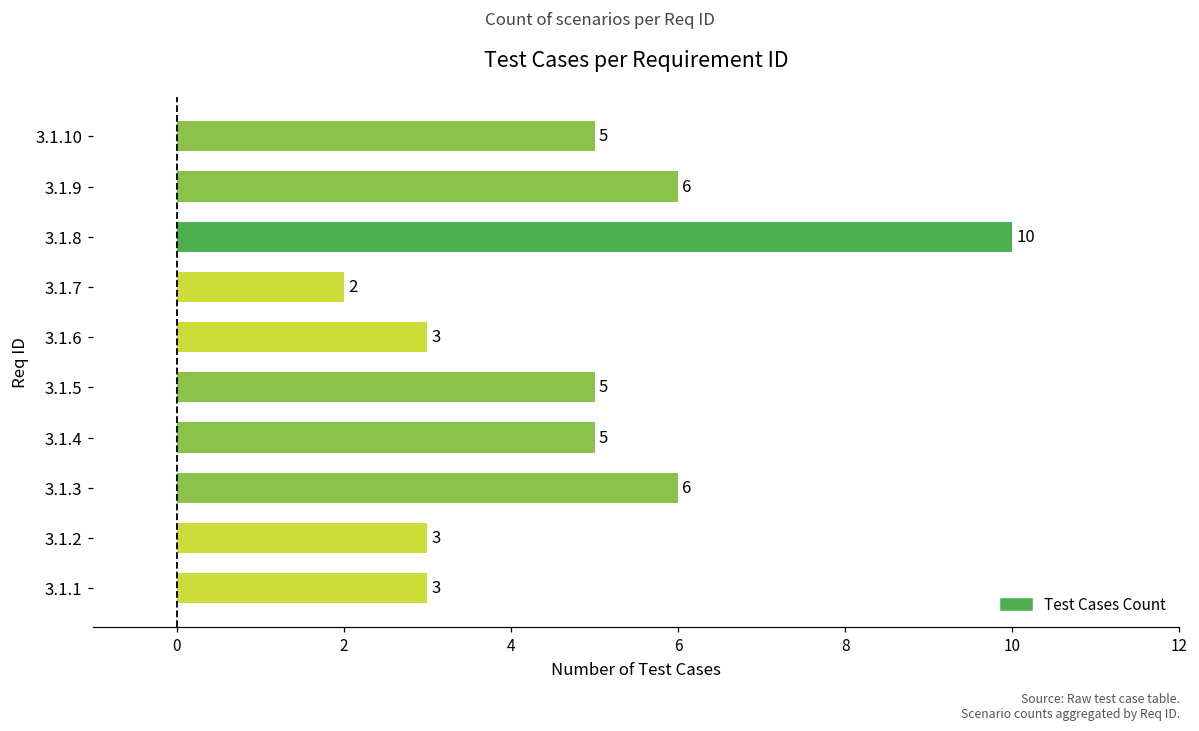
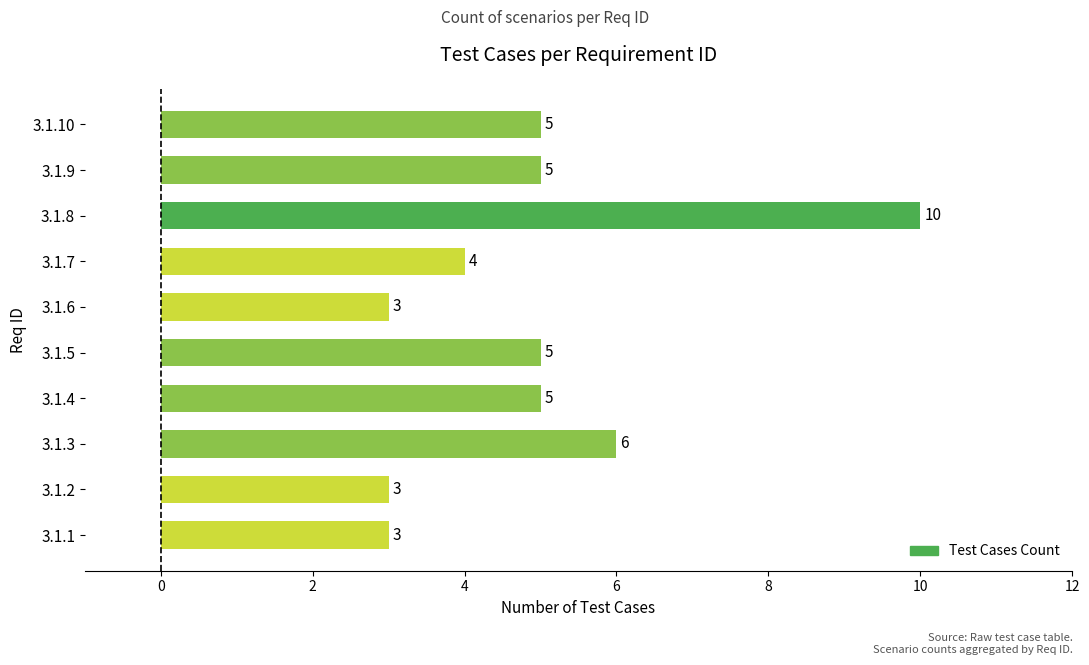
  {
    "3.1.10": 5,
-   "3.1.9": 6,
+   "3.1.9": 5,
    "3.1.8": 10,
-   "3.1.7": 2,
+   "3.1.7": 4,
    "3.1.6": 3,
    "3.1.5": 5,
    "3.1.4": 5,
    "3.1.3": 6,
    "3.1.2": 3,
    "3.1.1": 3
  }
